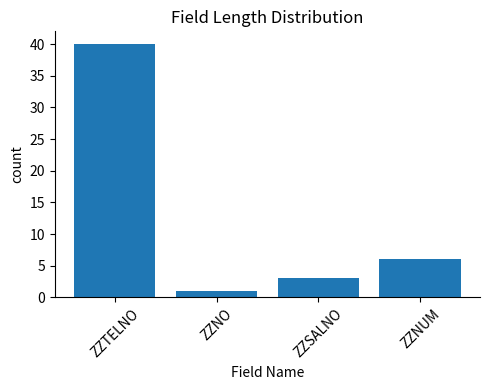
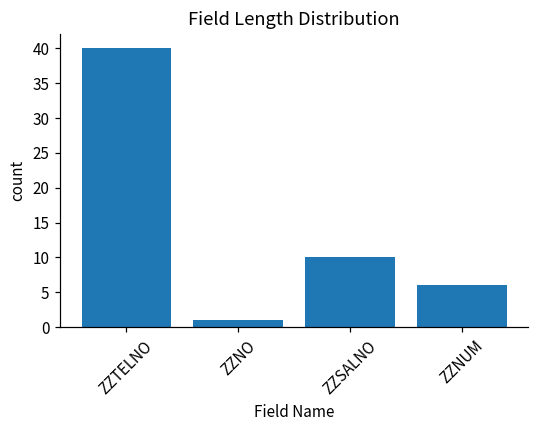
  {
    "ZZTELNO": 40,
    "ZZNO": 1,
-   "ZZSALNO": 3,
+   "ZZSALNO": 10,
    "ZZNUM": 6
  }
